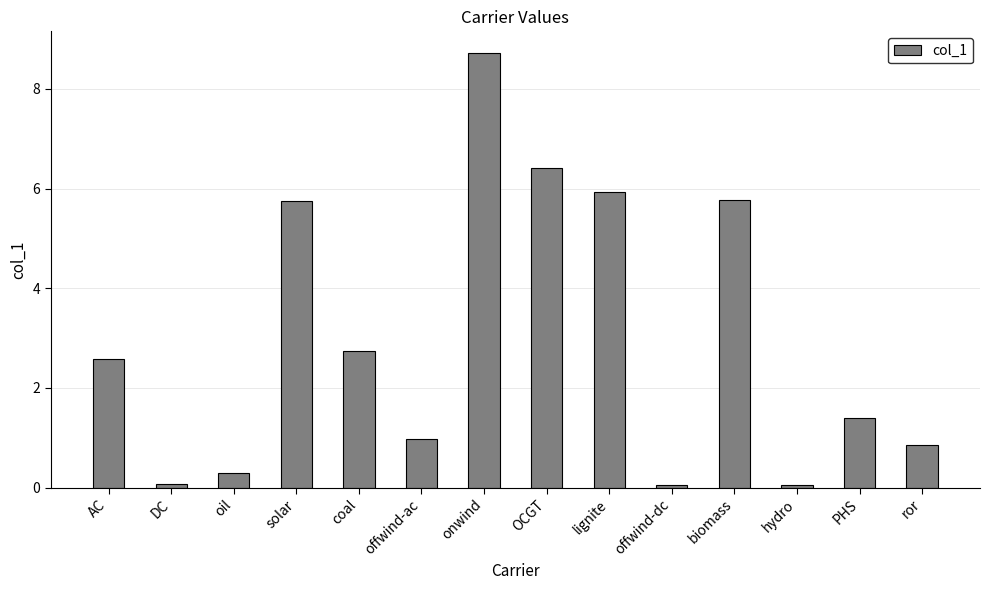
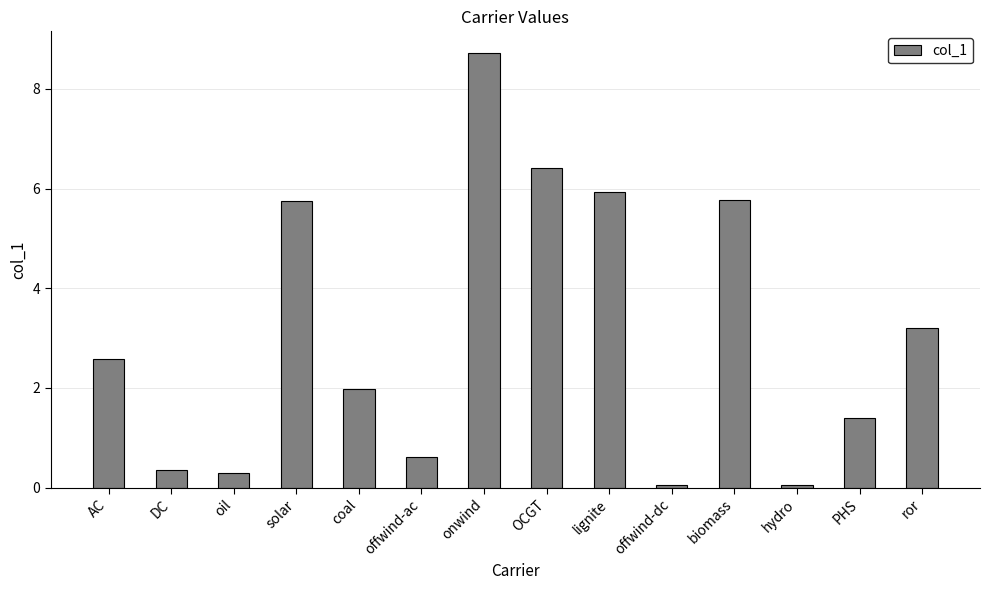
  {
    "AC": 2.6,
-   "DC": 0.1,
+   "DC": 0.3,
    "oil": 0.3,
    "solar": 5.8,
-   "coal": 2.8,
-   "offwind-ac": 1.0,
+   "coal": 2.0,
+   "offwind-ac": 0.6,
    "onwind": 8.7,
    "OCGT": 6.4,
    "lignite": 5.9,
    "offwind-dc": 0.1,
    "biomass": 5.8,
    "hydro": 0.1,
    "PHS": 1.4,
-   "ror": 0.9
+   "ror": 3.2
  }
